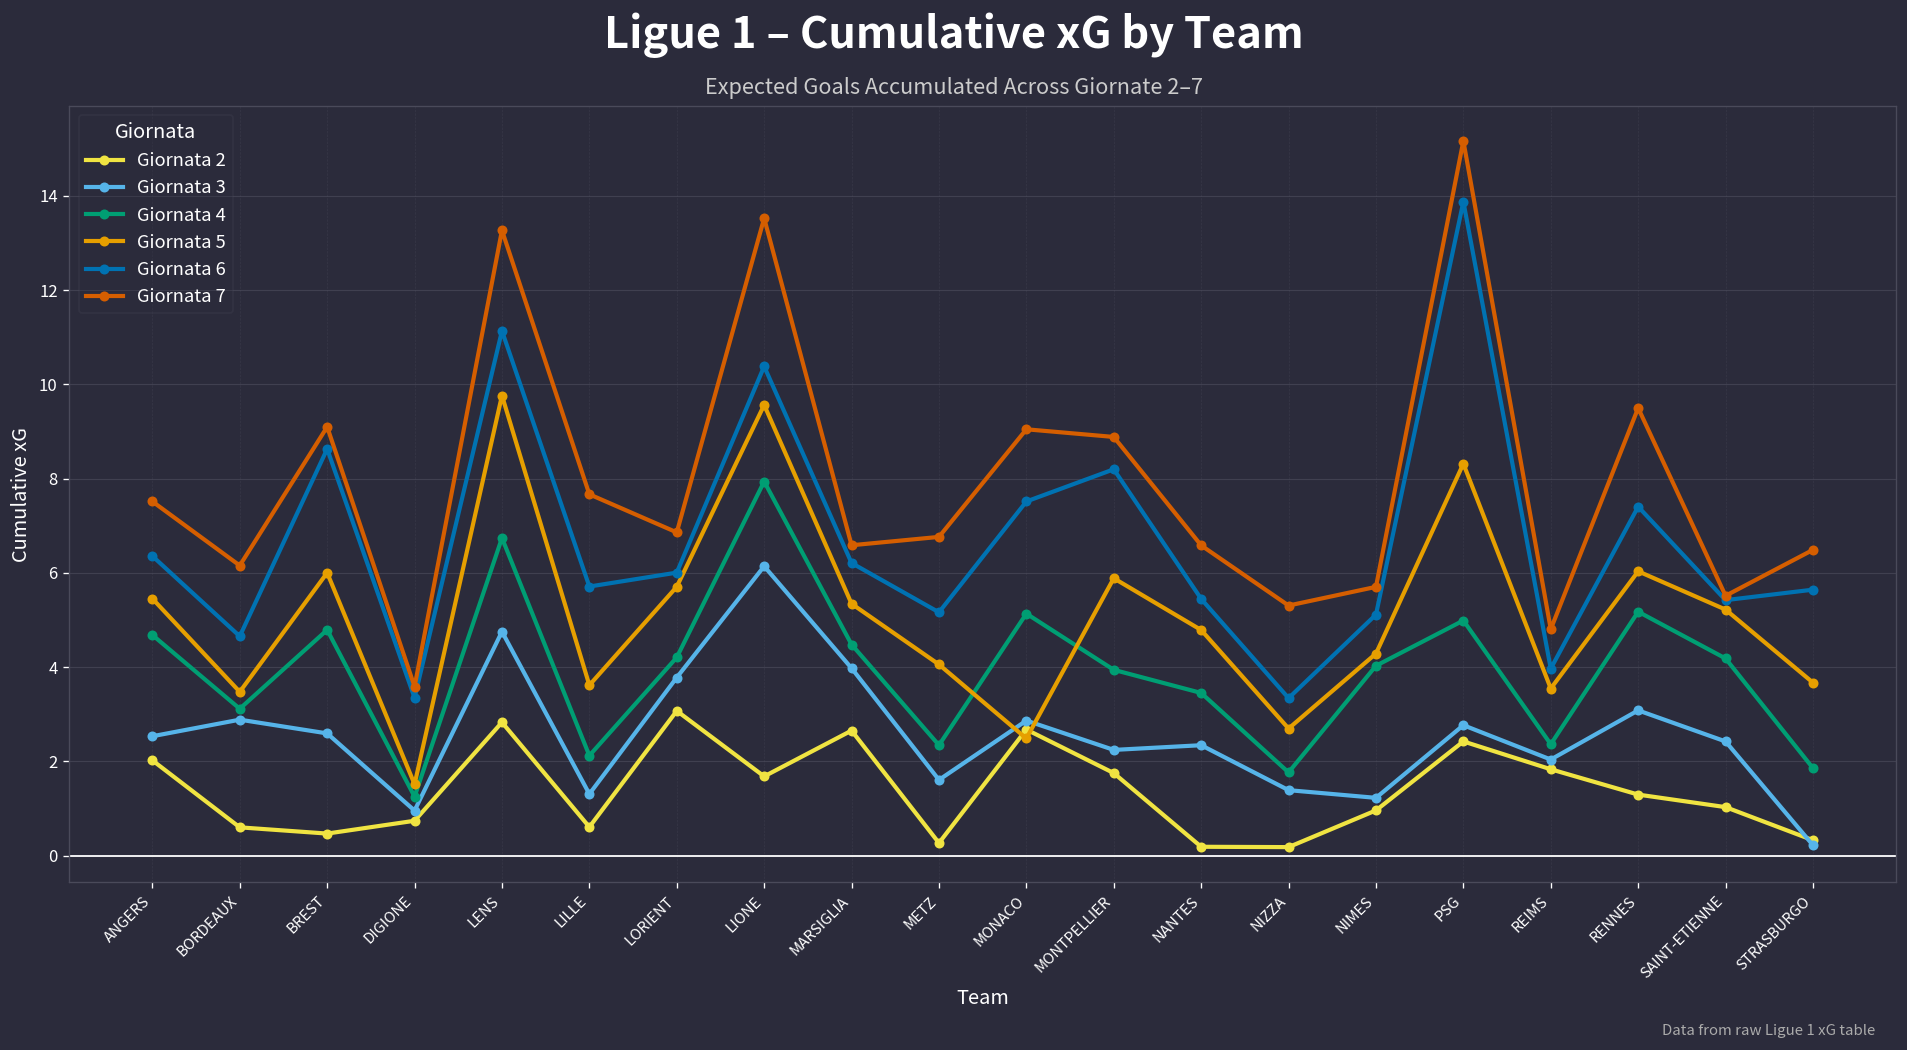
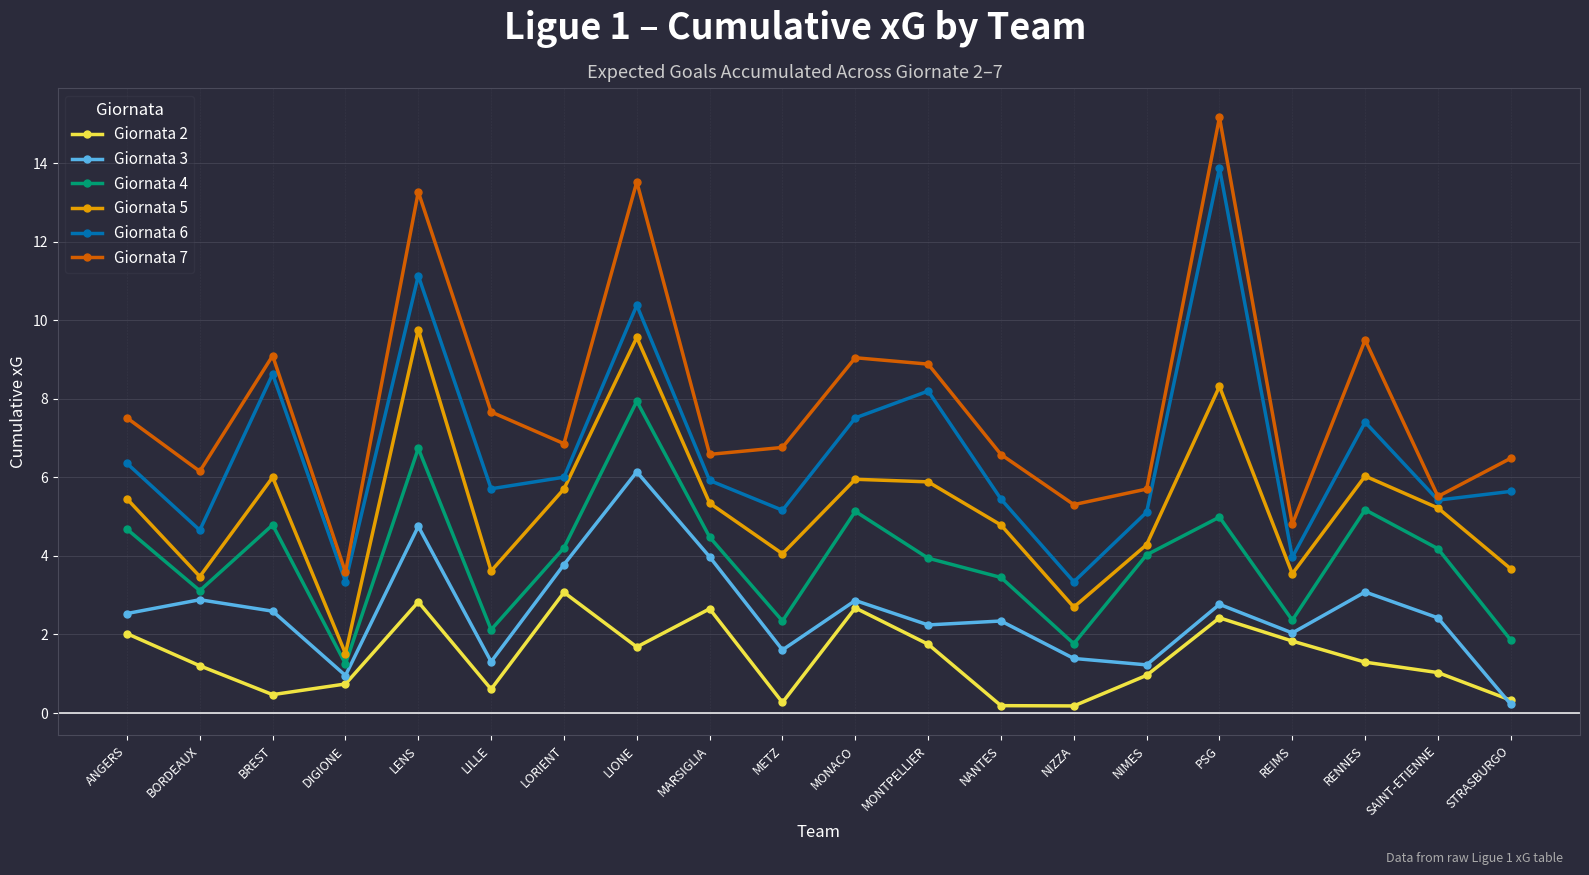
  {
    "Giornata 2": {
      "ANGERS": 2.0,
-     "BORDEAUX": 0.6,
+     "BORDEAUX": 1.2,
      "BREST": 0.5,
      "DIGIONE": 0.7,
      "LENS": 2.8,
      "LILLE": 0.6,
      "LORIENT": 3.1,
      "LIONE": 1.7,
      "MARSIGLIA": 2.7,
      "METZ": 0.3,
      "MONACO": 2.7,
      "MONTPELLIER": 1.8,
      "NANTES": 0.2,
      "NIZZA": 0.2,
      "NIMES": 1.0,
      "PSG": 2.4,
      "REIMS": 1.8,
      "RENNES": 1.3,
      "SAINT-ETIENNE": 1.0,
      "STRASBURGO": 0.3
    },
    "Giornata 3": {
      "ANGERS": 2.5,
      "BORDEAUX": 2.9,
      "BREST": 2.6,
      "DIGIONE": 1.0,
      "LENS": 4.8,
      "LILLE": 1.3,
      "LORIENT": 3.8,
      "LIONE": 6.1,
      "MARSIGLIA": 4.0,
      "METZ": 1.6,
      "MONACO": 2.9,
      "MONTPELLIER": 2.2,
      "NANTES": 2.3,
      "NIZZA": 1.4,
      "NIMES": 1.2,
      "PSG": 2.8,
      "REIMS": 2.0,
      "RENNES": 3.1,
      "SAINT-ETIENNE": 2.4,
      "STRASBURGO": 0.2
    },
    "Giornata 4": {
      "ANGERS": 4.7,
      "BORDEAUX": 3.1,
      "BREST": 4.8,
      "DIGIONE": 1.3,
      "LENS": 6.7,
      "LILLE": 2.1,
      "LORIENT": 4.2,
      "LIONE": 7.9,
      "MARSIGLIA": 4.5,
      "METZ": 2.3,
      "MONACO": 5.1,
      "MONTPELLIER": 3.9,
      "NANTES": 3.5,
      "NIZZA": 1.8,
      "NIMES": 4.0,
      "PSG": 5.0,
      "REIMS": 2.4,
      "RENNES": 5.2,
      "SAINT-ETIENNE": 4.2,
      "STRASBURGO": 1.9
    },
    "Giornata 5": {
      "ANGERS": 5.5,
      "BORDEAUX": 3.5,
      "BREST": 6.0,
      "DIGIONE": 1.5,
      "LENS": 9.8,
      "LILLE": 3.6,
      "LORIENT": 5.7,
      "LIONE": 9.6,
      "MARSIGLIA": 5.3,
      "METZ": 4.1,
-     "MONACO": 2.5,
+     "MONACO": 6.0,
      "MONTPELLIER": 5.9,
      "NANTES": 4.8,
      "NIZZA": 2.7,
      "NIMES": 4.3,
      "PSG": 8.3,
      "REIMS": 3.5,
      "RENNES": 6.0,
      "SAINT-ETIENNE": 5.2,
      "STRASBURGO": 3.7
    },
    "Giornata 6": {
      "ANGERS": 6.4,
      "BORDEAUX": 4.7,
      "BREST": 8.6,
      "DIGIONE": 3.3,
      "LENS": 11.1,
      "LILLE": 5.7,
      "LORIENT": 6.0,
      "LIONE": 10.4,
-     "MARSIGLIA": 6.2,
+     "MARSIGLIA": 5.9,
      "METZ": 5.2,
      "MONACO": 7.5,
      "MONTPELLIER": 8.2,
      "NANTES": 5.4,
      "NIZZA": 3.3,
      "NIMES": 5.1,
      "PSG": 13.9,
      "REIMS": 4.0,
      "RENNES": 7.4,
      "SAINT-ETIENNE": 5.4,
      "STRASBURGO": 5.6
    },
    "Giornata 7": {
      "ANGERS": 7.5,
      "BORDEAUX": 6.2,
      "BREST": 9.1,
      "DIGIONE": 3.6,
      "LENS": 13.3,
      "LILLE": 7.7,
      "LORIENT": 6.9,
      "LIONE": 13.5,
      "MARSIGLIA": 6.6,
      "METZ": 6.8,
      "MONACO": 9.0,
      "MONTPELLIER": 8.9,
      "NANTES": 6.6,
      "NIZZA": 5.3,
      "NIMES": 5.7,
      "PSG": 15.2,
      "REIMS": 4.8,
      "RENNES": 9.5,
      "SAINT-ETIENNE": 5.5,
      "STRASBURGO": 6.5
    }
  }
